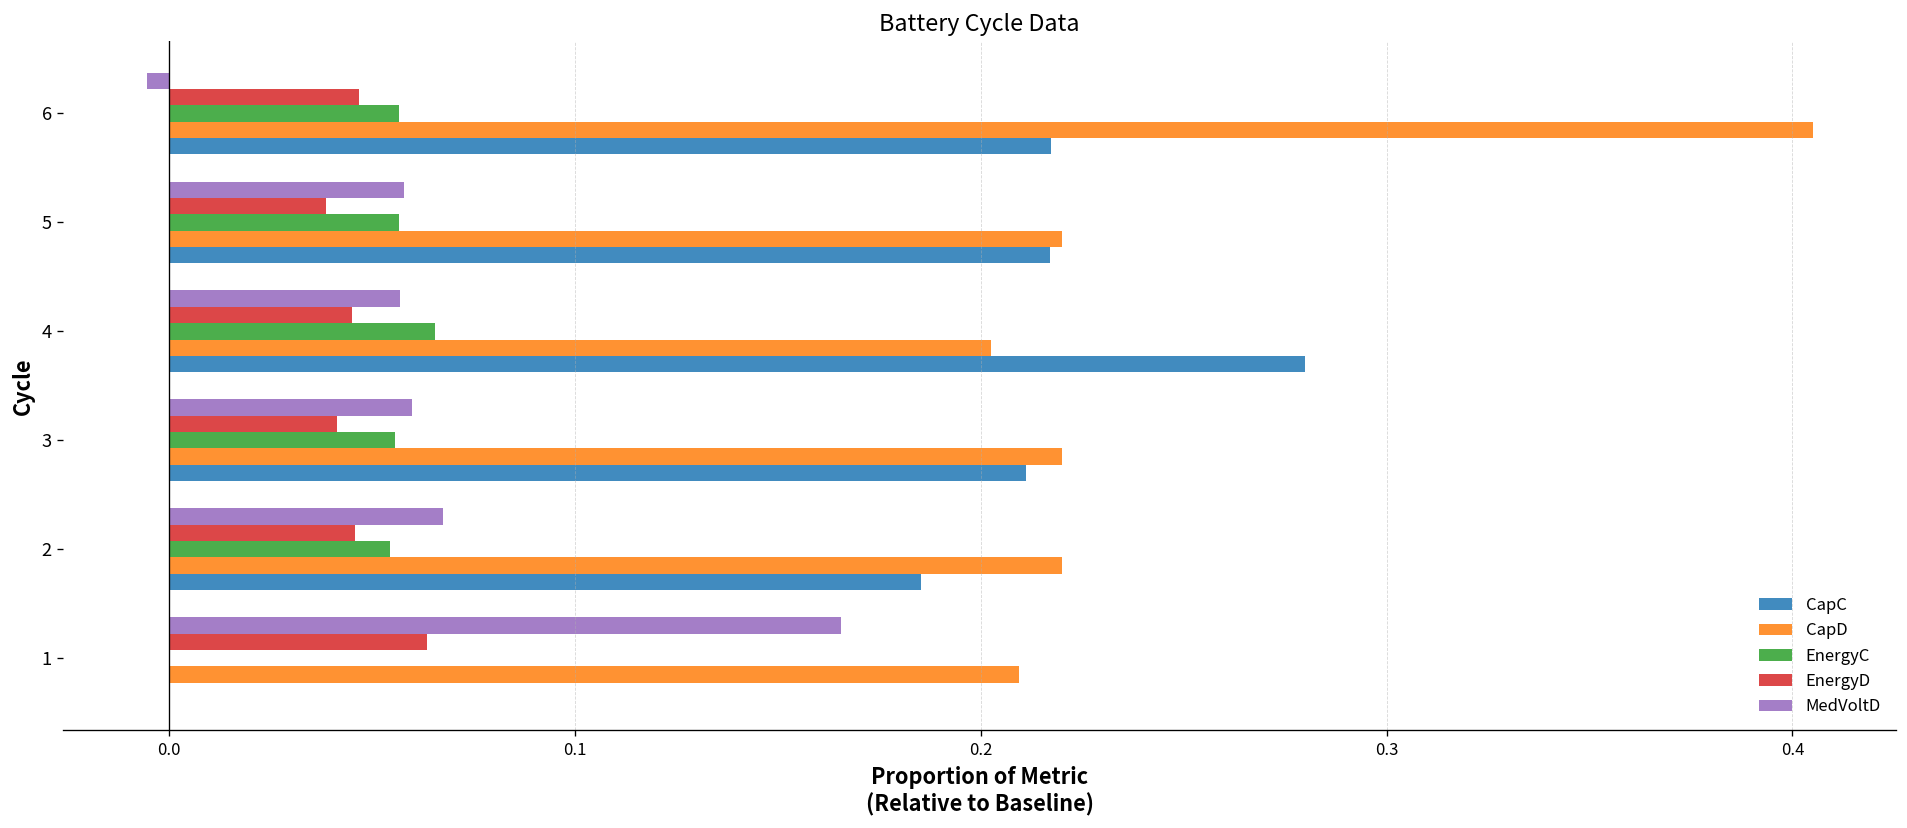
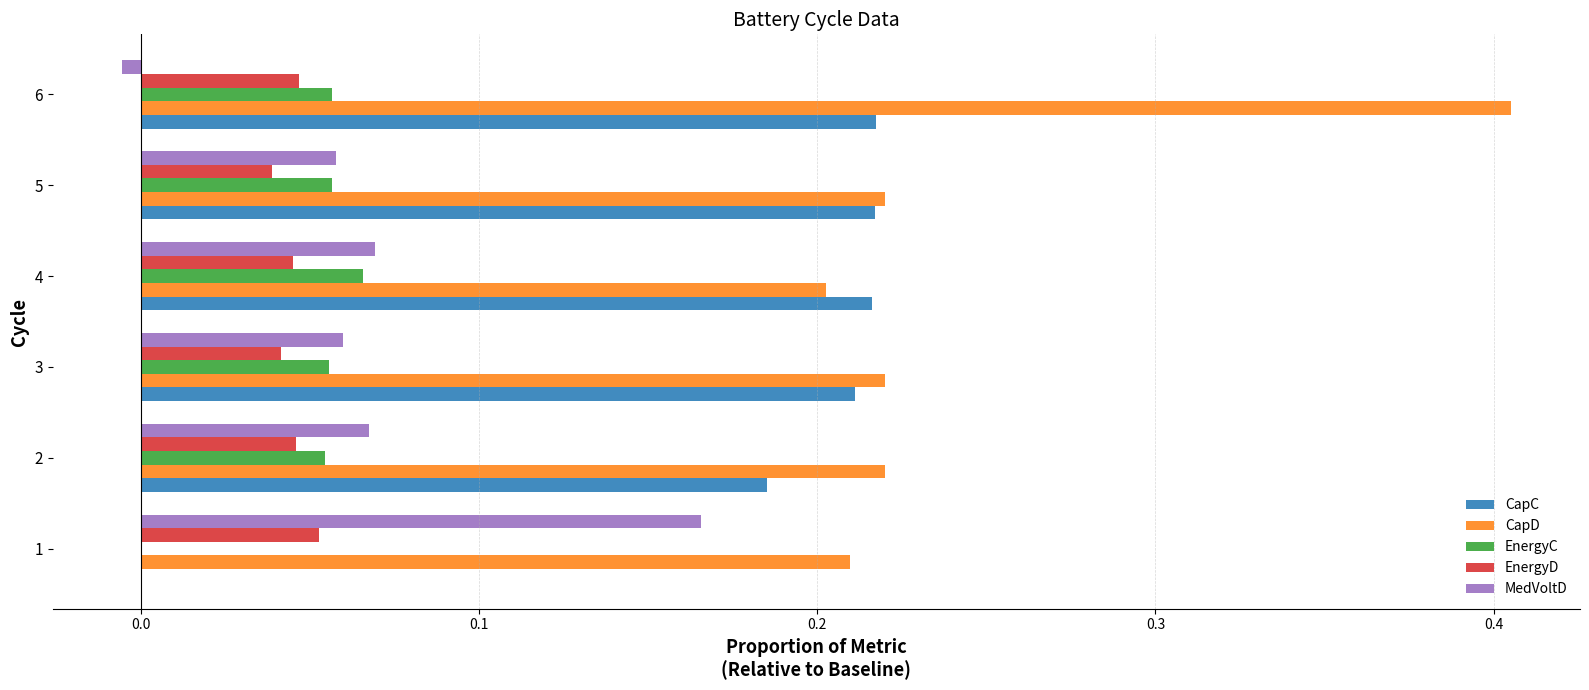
  {
    "CapC": {
      "6": 0.217,
      "5": 0.217,
-     "4": 0.280,
+     "4": 0.216,
      "3": 0.211,
      "2": 0.185,
      "1": 0.000
    },
    "CapD": {
      "6": 0.405,
      "5": 0.220,
      "4": 0.203,
      "3": 0.220,
      "2": 0.220,
      "1": 0.210
    },
    "EnergyC": {
      "6": 0.057,
      "5": 0.057,
      "4": 0.066,
      "3": 0.056,
      "2": 0.055,
      "1": 0.000
    },
    "EnergyD": {
      "6": 0.047,
      "5": 0.039,
      "4": 0.045,
      "3": 0.041,
      "2": 0.046,
-     "1": 0.064
+     "1": 0.053
    },
    "MedVoltD": {
      "6": -0.005,
      "5": 0.058,
-     "4": 0.057,
+     "4": 0.069,
      "3": 0.060,
      "2": 0.068,
      "1": 0.166
    }
  }
